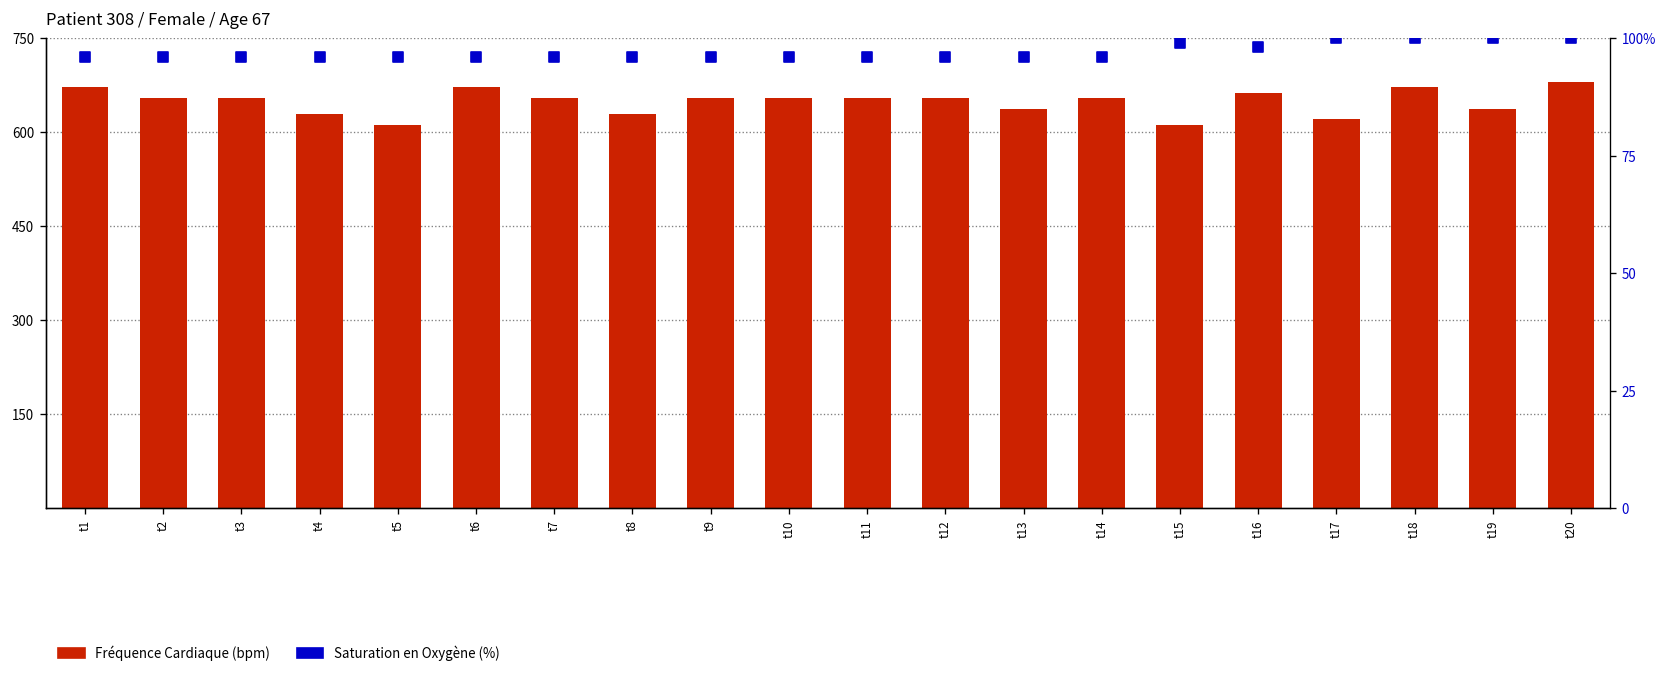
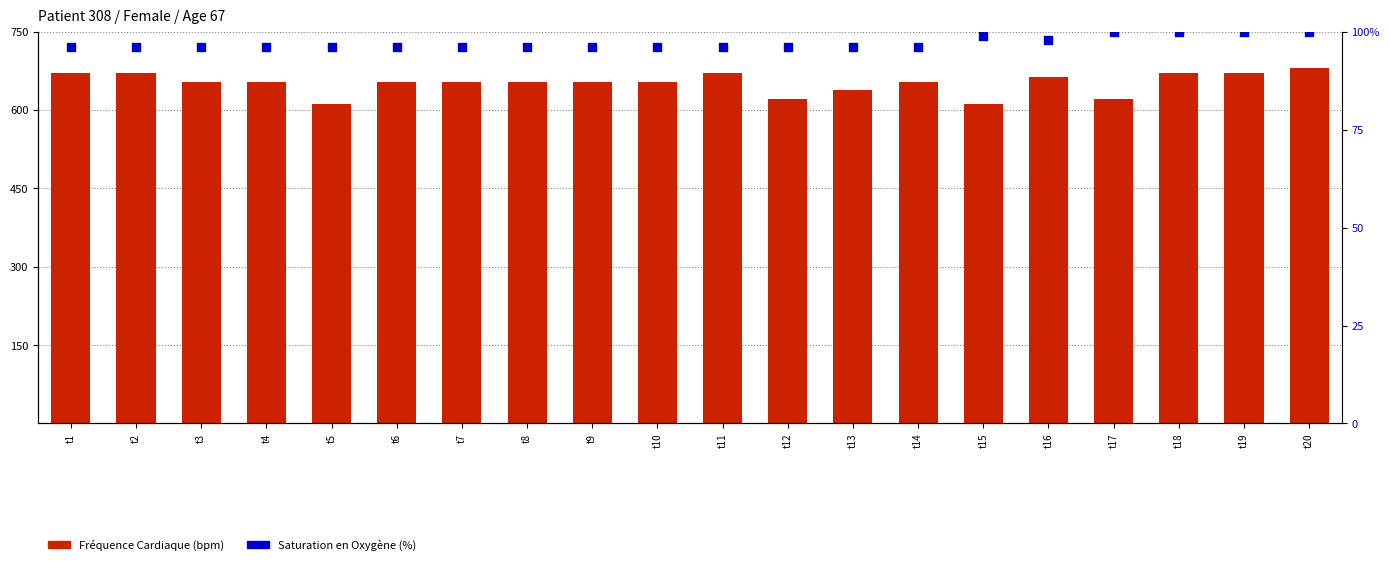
  {
    "Fréquence Cardiaque (bpm)": {
      "t1": 670,
-     "t2": 650,
+     "t2": 670,
      "t3": 650,
-     "t4": 630,
+     "t4": 650,
      "t5": 610,
-     "t6": 670,
+     "t6": 650,
      "t7": 650,
-     "t8": 630,
+     "t8": 650,
      "t9": 650,
      "t10": 650,
-     "t11": 650,
-     "t12": 650,
+     "t11": 670,
+     "t12": 620,
      "t13": 640,
      "t14": 650,
      "t15": 610,
      "t16": 660,
      "t17": 620,
      "t18": 670,
-     "t19": 640,
+     "t19": 670,
      "t20": 680
    }
  }
